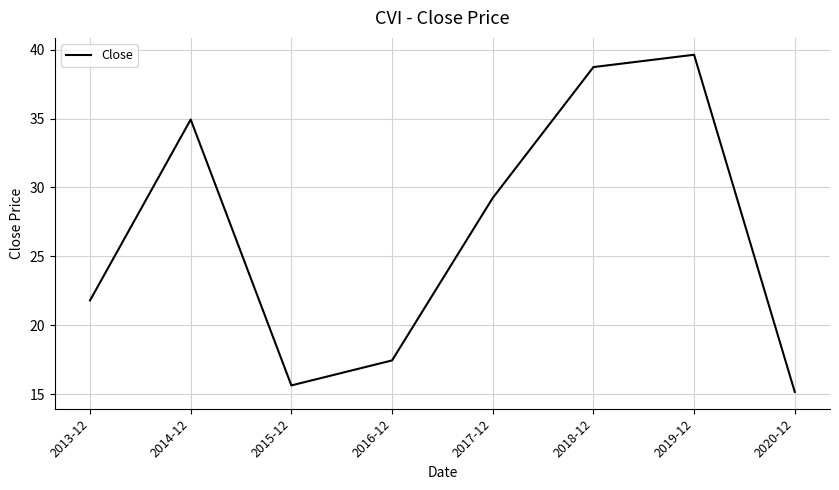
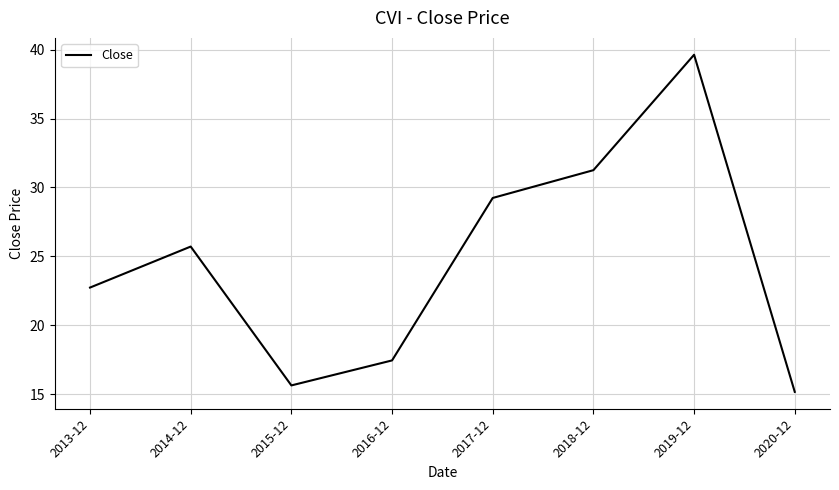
  {
-   "2013-12": 21.8,
-   "2014-12": 34.9,
+   "2013-12": 22.7,
+   "2014-12": 25.7,
    "2015-12": 15.6,
    "2016-12": 17.4,
    "2017-12": 29.2,
-   "2018-12": 38.7,
+   "2018-12": 31.3,
    "2019-12": 39.6,
    "2020-12": 15.2
  }
